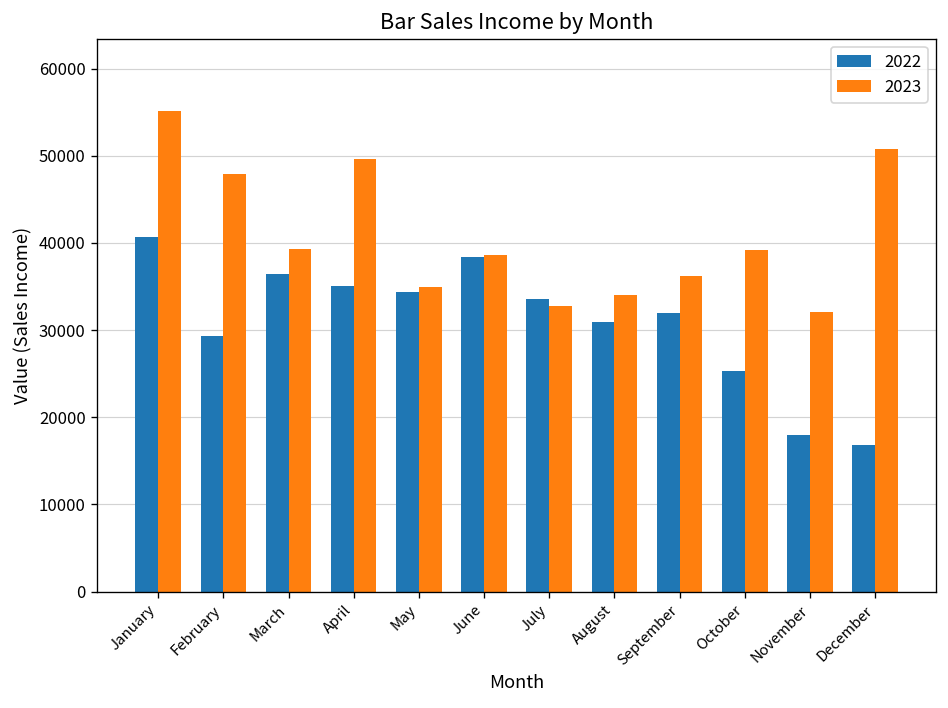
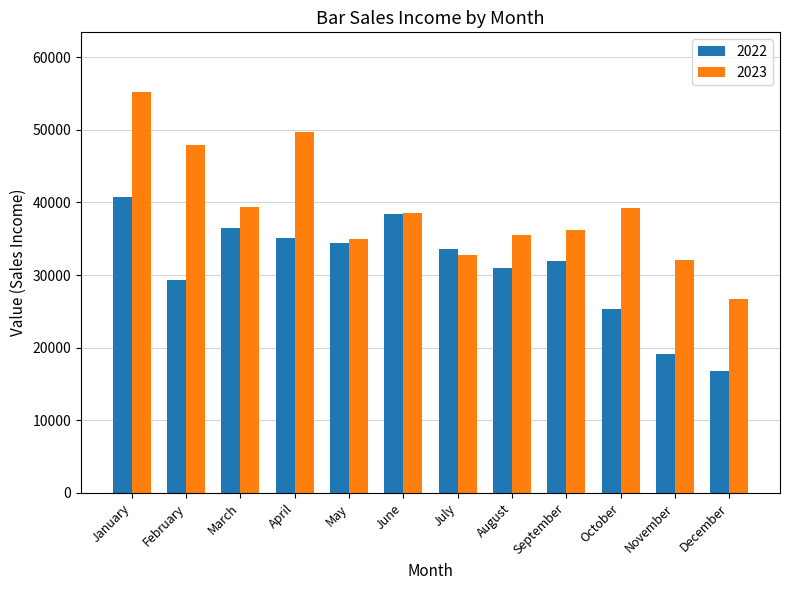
  {
    "2022": {
      "January": 41000,
      "February": 29000,
      "March": 36000,
      "April": 35000,
      "May": 34000,
      "June": 38000,
      "July": 34000,
      "August": 31000,
      "September": 32000,
      "October": 25000,
-     "November": 18000,
+     "November": 19000,
      "December": 17000
    },
    "2023": {
      "January": 55000,
      "February": 48000,
      "March": 39000,
      "April": 50000,
      "May": 35000,
      "June": 39000,
      "July": 33000,
-     "August": 34000,
+     "August": 36000,
      "September": 36000,
      "October": 39000,
      "November": 32000,
-     "December": 51000
+     "December": 27000
    }
  }
